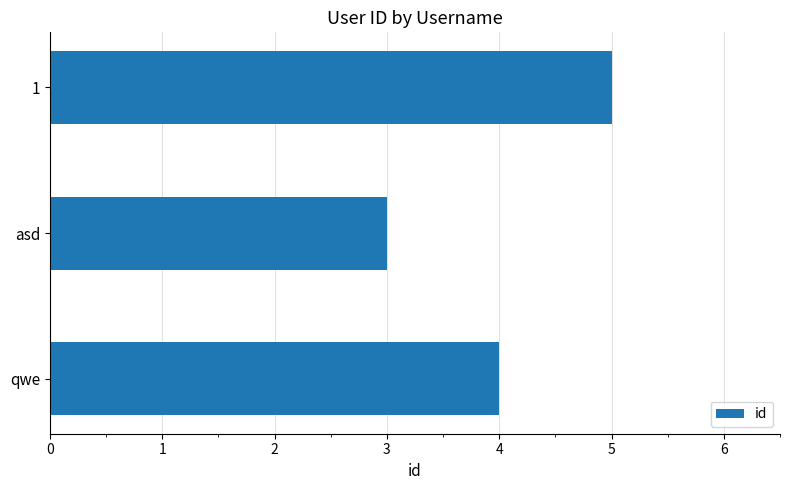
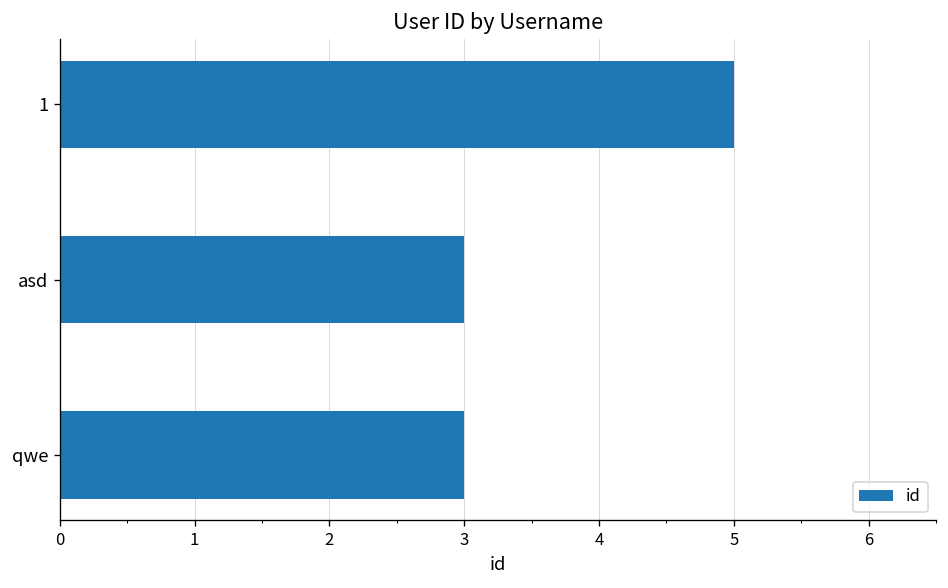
  {
    "1": 5,
    "asd": 3,
-   "qwe": 4
+   "qwe": 3
  }
